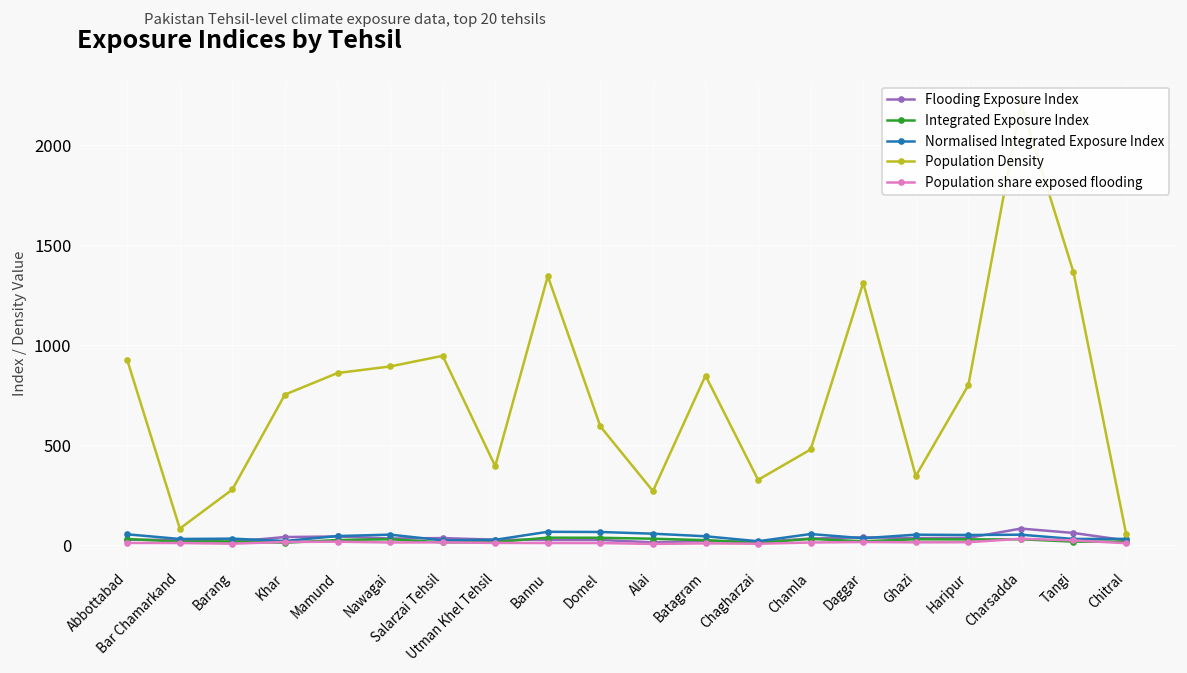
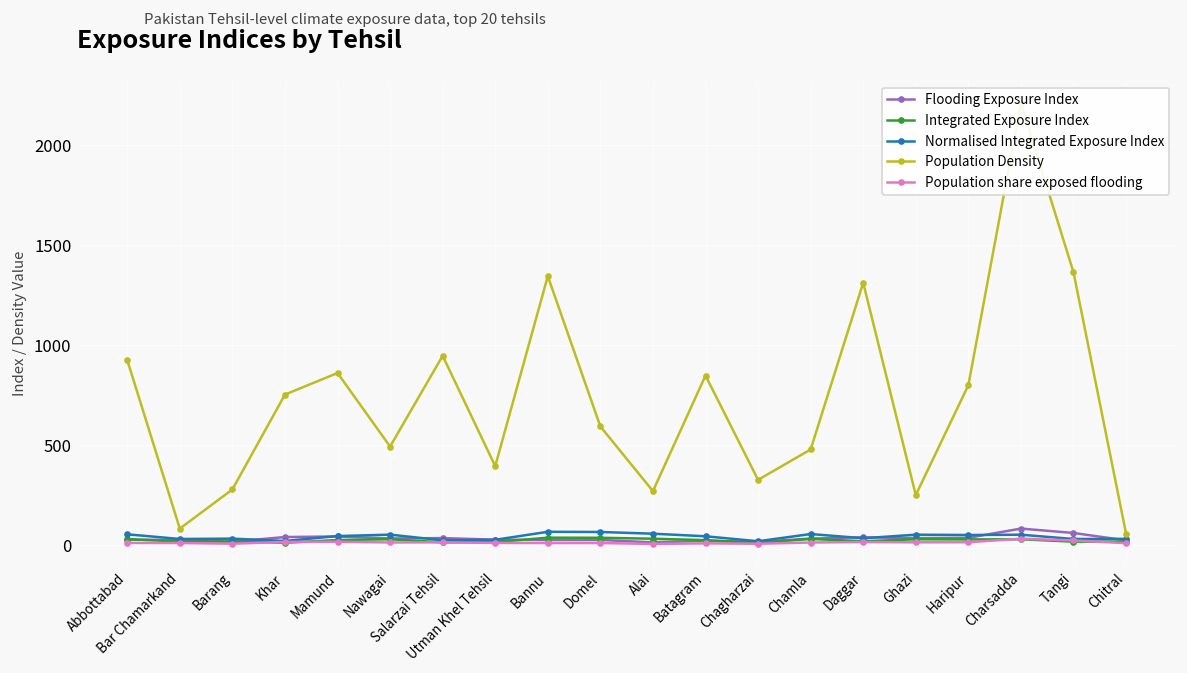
  {
    "Flooding Exposure Index": {
      "Khar": 40,
      "Charsadda": 80,
      "Tangi": 60
    },
    "Integrated Exposure Index": {
      "Alai": 30
    },
    "Normalised Integrated Exposure Index": {
      "Abbottabad": 50,
      "Nawagai": 50,
      "Bannu": 70,
      "Domel": 60,
      "Alai": 60,
      "Batagram": 40,
      "Chamla": 50,
      "Ghazi": 50,
      "Charsadda": 50
    },
    "Population Density": {
      "Abbottabad": 920,
      "Bar Chamarkand": 80,
      "Barang": 280,
      "Khar": 750,
      "Mamund": 860,
-     "Nawagai": 890,
+     "Nawagai": 490,
      "Salarzai Tehsil": 950,
      "Utman Khel Tehsil": 390,
      "Bannu": 1340,
      "Domel": 590,
      "Alai": 270,
      "Batagram": 850,
      "Chagharzai": 330,
      "Chamla": 480,
      "Daggar": 1310,
-     "Ghazi": 340,
+     "Ghazi": 250,
      "Haripur": 800,
      "Tangi": 1360,
      "Chitral": 60
    },
    "Population share exposed flooding": {
      "Abbottabad": 10,
      "Nawagai": 10,
      "Bannu": 10,
      "Domel": 10,
      "Chamla": 10
    }
  }
